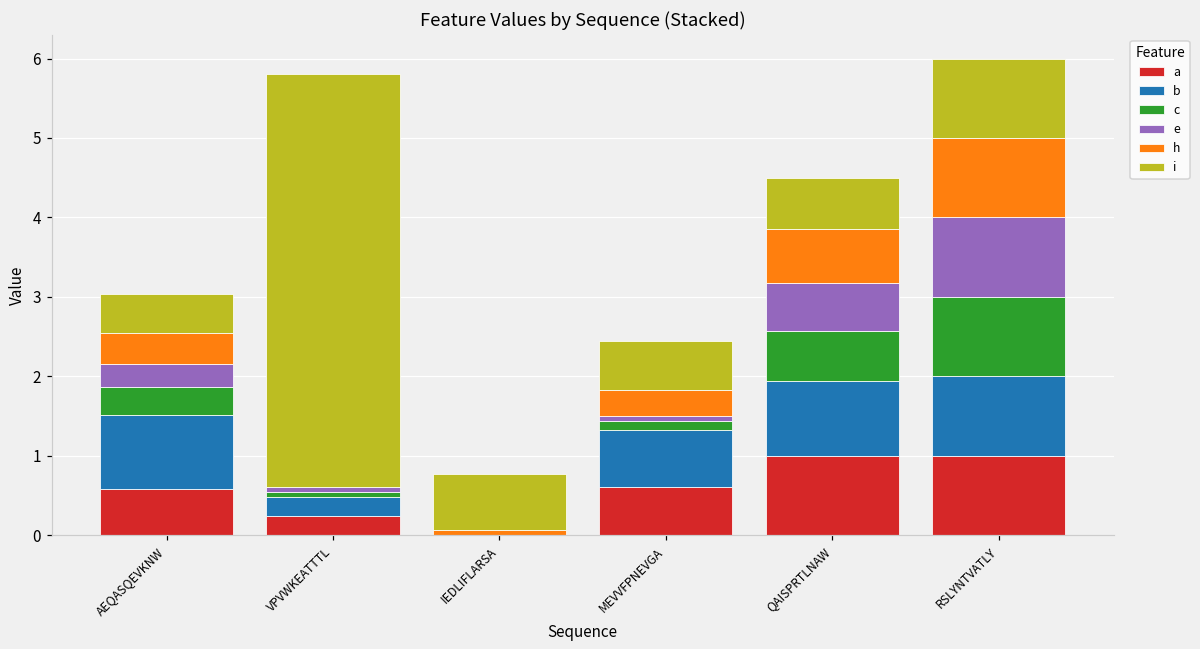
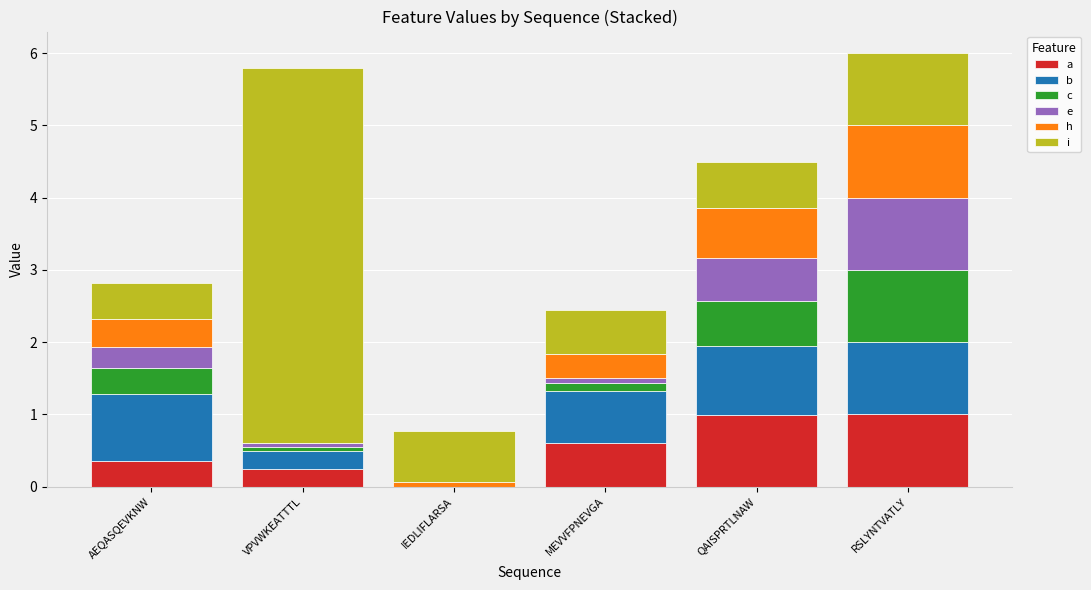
  {
    "a": {
-     "AEQASQEVKNW": 0.6,
+     "AEQASQEVKNW": 0.4,
      "VPVWKEATTTL": 0.2,
      "IEDLIFLARSA": 0.0,
      "MEVVFPNEVGA": 0.6,
      "QAISPRTLNAW": 1.0,
      "RSLYNTVATLY": 1.0
    },
    "b": {
      "AEQASQEVKNW": 0.9,
      "VPVWKEATTTL": 0.2,
      "IEDLIFLARSA": 0.0,
      "MEVVFPNEVGA": 0.7,
      "QAISPRTLNAW": 0.9,
      "RSLYNTVATLY": 1.0
    },
    "c": {
      "AEQASQEVKNW": 0.4,
      "VPVWKEATTTL": 0.1,
      "IEDLIFLARSA": 0.0,
      "MEVVFPNEVGA": 0.1,
      "QAISPRTLNAW": 0.6,
      "RSLYNTVATLY": 1.0
    },
    "e": {
      "AEQASQEVKNW": 0.3,
      "VPVWKEATTTL": 0.1,
      "IEDLIFLARSA": 0.0,
      "MEVVFPNEVGA": 0.1,
      "QAISPRTLNAW": 0.6,
      "RSLYNTVATLY": 1.0
    },
    "h": {
      "AEQASQEVKNW": 0.4,
      "VPVWKEATTTL": 0.0,
      "IEDLIFLARSA": 0.1,
      "MEVVFPNEVGA": 0.3,
      "QAISPRTLNAW": 0.7,
      "RSLYNTVATLY": 1.0
    },
    "i": {
      "AEQASQEVKNW": 0.5,
      "VPVWKEATTTL": 5.2,
      "IEDLIFLARSA": 0.7,
      "MEVVFPNEVGA": 0.6,
      "QAISPRTLNAW": 0.6,
      "RSLYNTVATLY": 1.0
    }
  }
